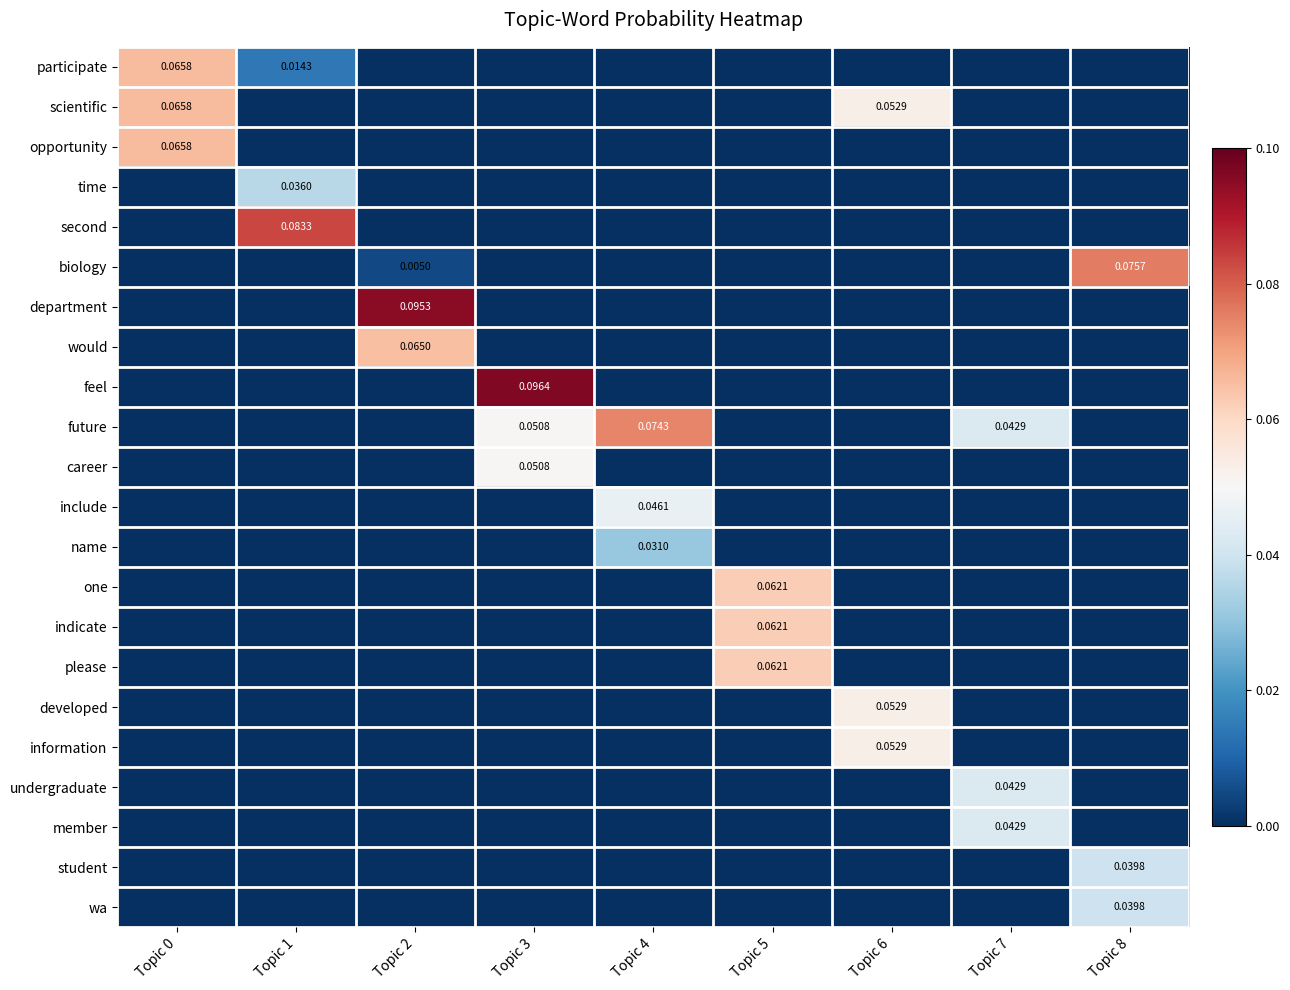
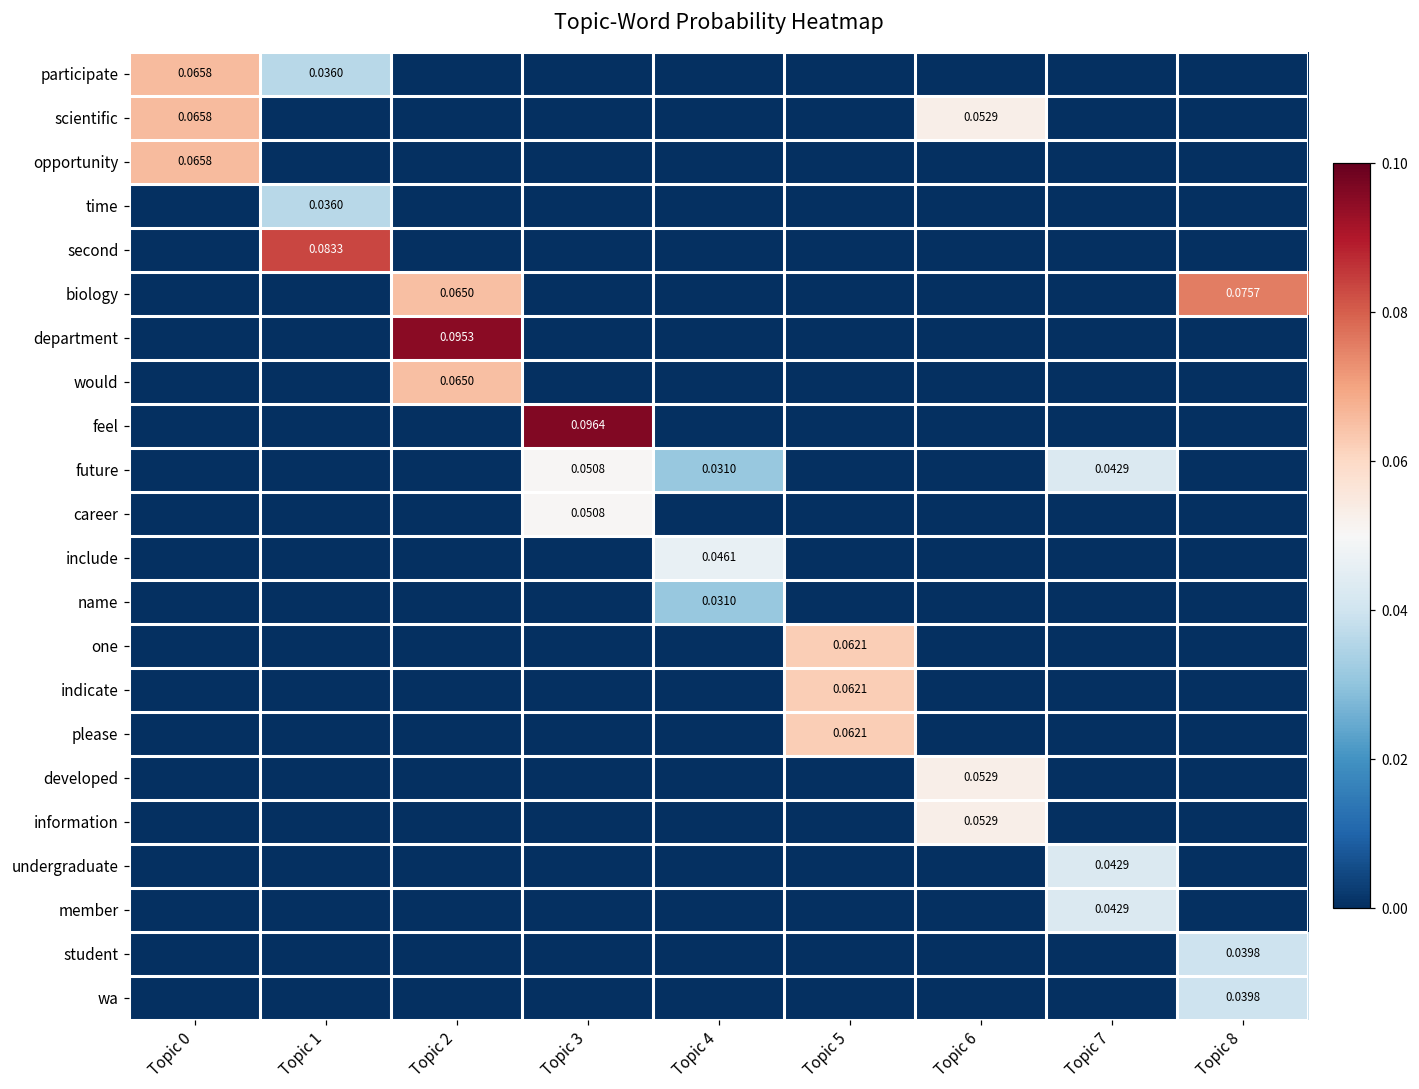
  {
    "participate": {
      "Topic 0": 0.0658,
-     "Topic 1": 0.0143
+     "Topic 1": 0.0360
    },
    "scientific": {
      "Topic 0": 0.0658,
      "Topic 6": 0.0529
    },
    "opportunity": {
      "Topic 0": 0.0658
    },
    "time": {
      "Topic 1": 0.0360
    },
    "second": {
      "Topic 1": 0.0833
    },
    "biology": {
-     "Topic 2": 0.0050,
+     "Topic 2": 0.0650,
      "Topic 8": 0.0757
    },
    "department": {
      "Topic 2": 0.0953
    },
    "would": {
      "Topic 2": 0.0650
    },
    "feel": {
      "Topic 3": 0.0964
    },
    "future": {
      "Topic 3": 0.0508,
-     "Topic 4": 0.0743,
+     "Topic 4": 0.0310,
      "Topic 7": 0.0429
    },
    "career": {
      "Topic 3": 0.0508
    },
    "include": {
      "Topic 4": 0.0461
    },
    "name": {
      "Topic 4": 0.0310
    },
    "one": {
      "Topic 5": 0.0621
    },
    "indicate": {
      "Topic 5": 0.0621
    },
    "please": {
      "Topic 5": 0.0621
    },
    "developed": {
      "Topic 6": 0.0529
    },
    "information": {
      "Topic 6": 0.0529
    },
    "undergraduate": {
      "Topic 7": 0.0429
    },
    "member": {
      "Topic 7": 0.0429
    },
    "student": {
      "Topic 8": 0.0398
    },
    "wa": {
      "Topic 8": 0.0398
    }
  }
